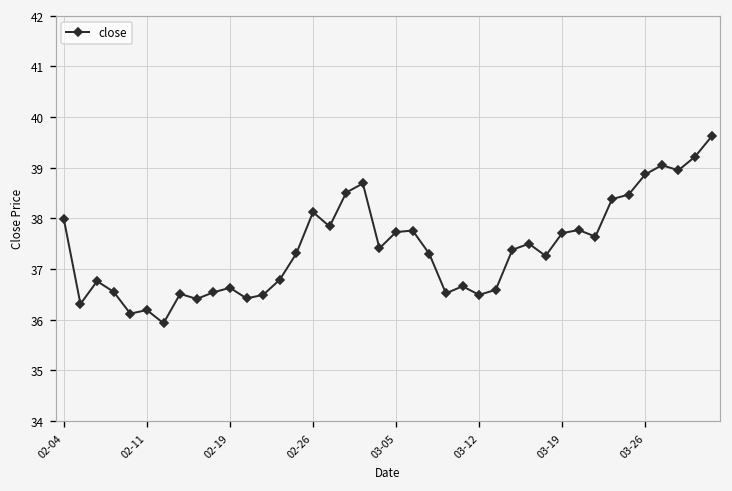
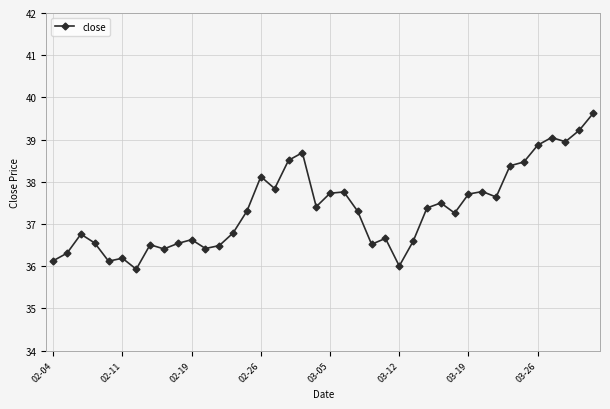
  {
-   "02-04": 38.0,
+   "02-04": 36.1,
    "02-11": 36.2,
    "02-19": 36.6,
    "02-26": 38.1,
    "03-05": 37.7,
-   "03-12": 36.5,
+   "03-12": 36.0,
    "03-19": 37.7,
    "03-26": 38.9
  }
